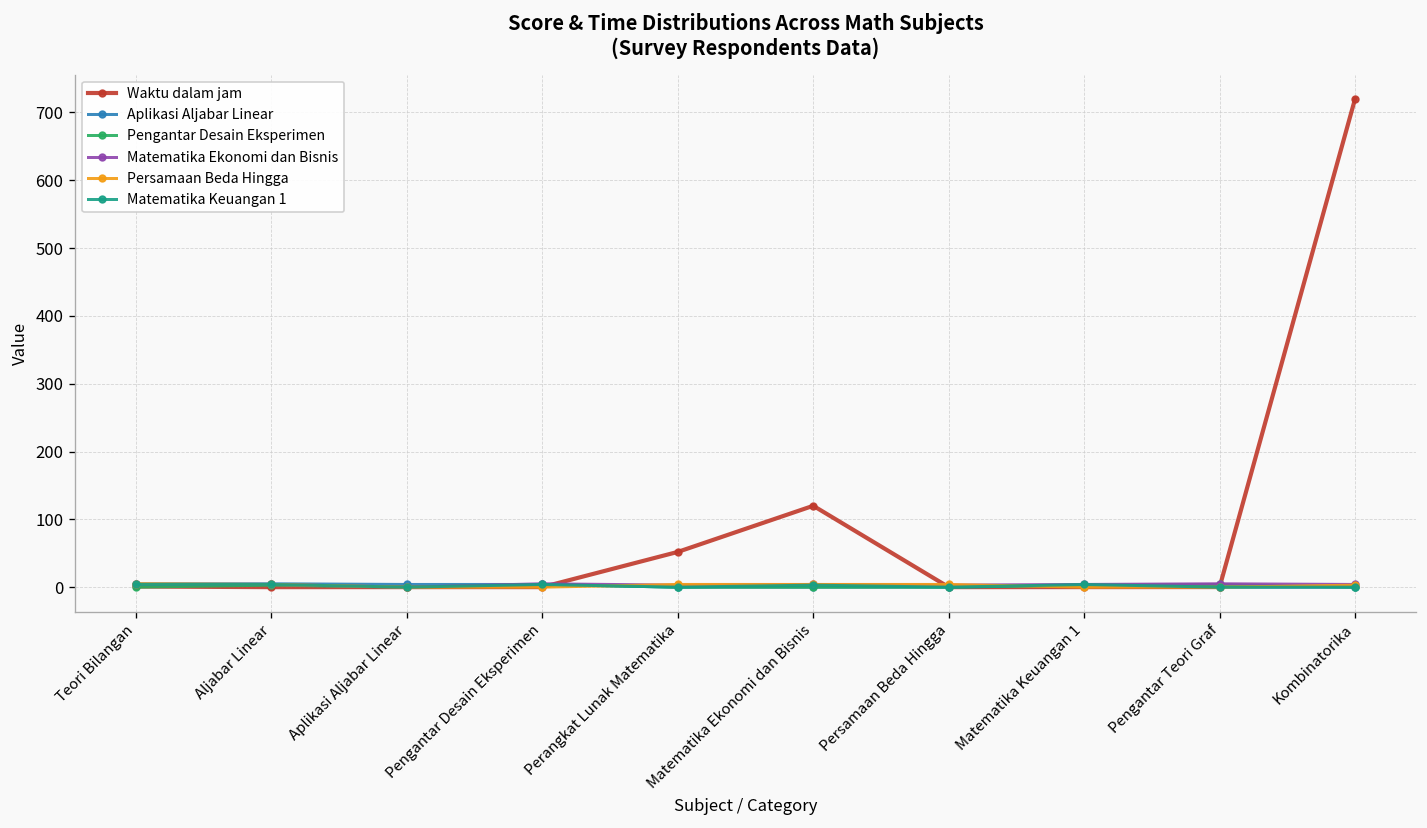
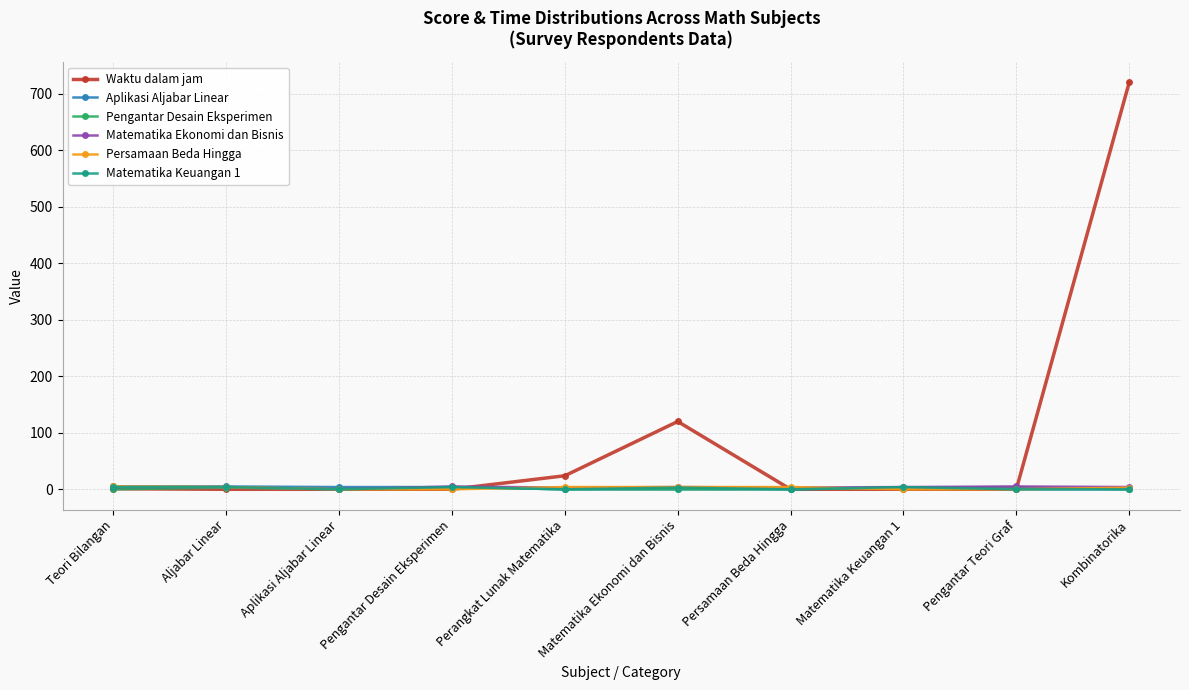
  {
    "Waktu dalam jam": {
-     "Perangkat Lunak Matematika": 50,
+     "Perangkat Lunak Matematika": 20,
      "Matematika Ekonomi dan Bisnis": 120,
      "Kombinatorika": 720
    }
  }
